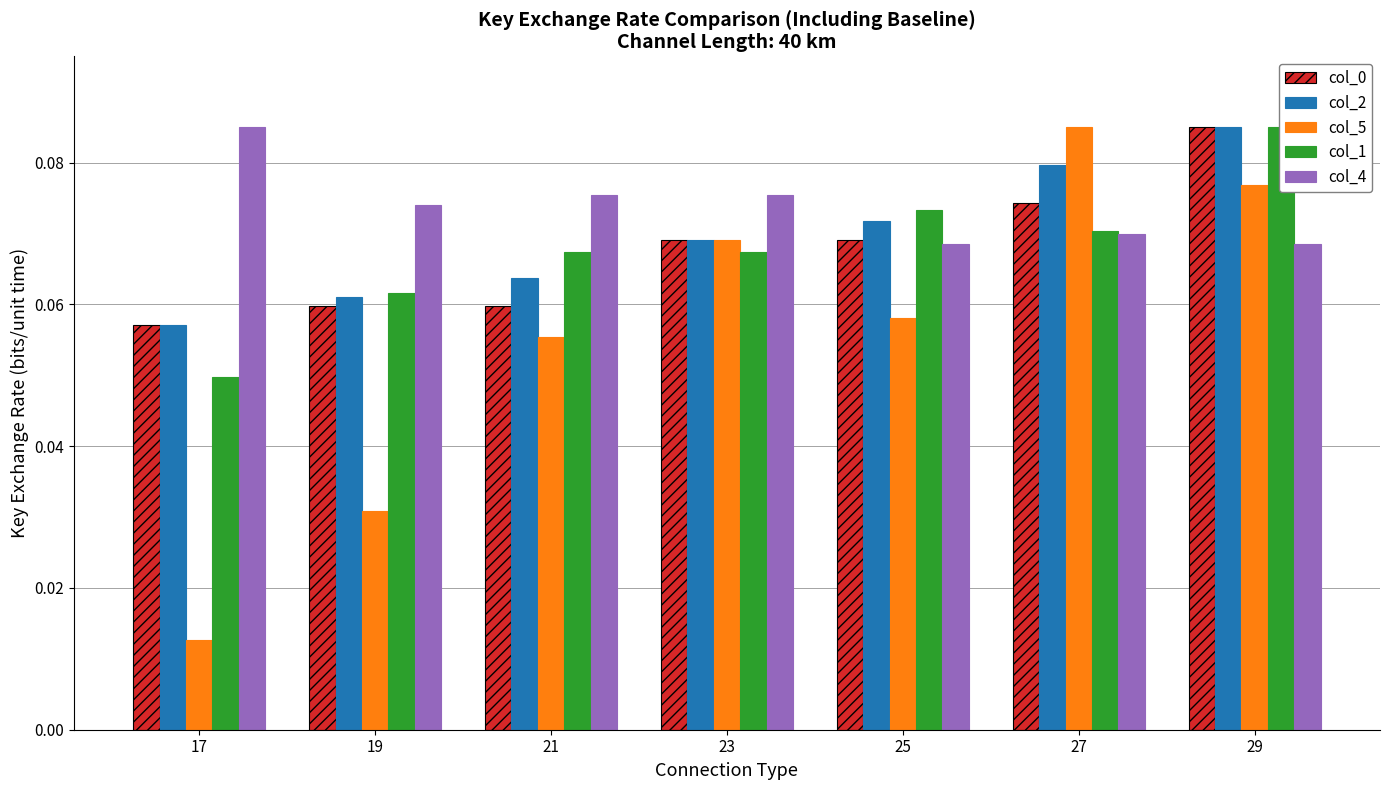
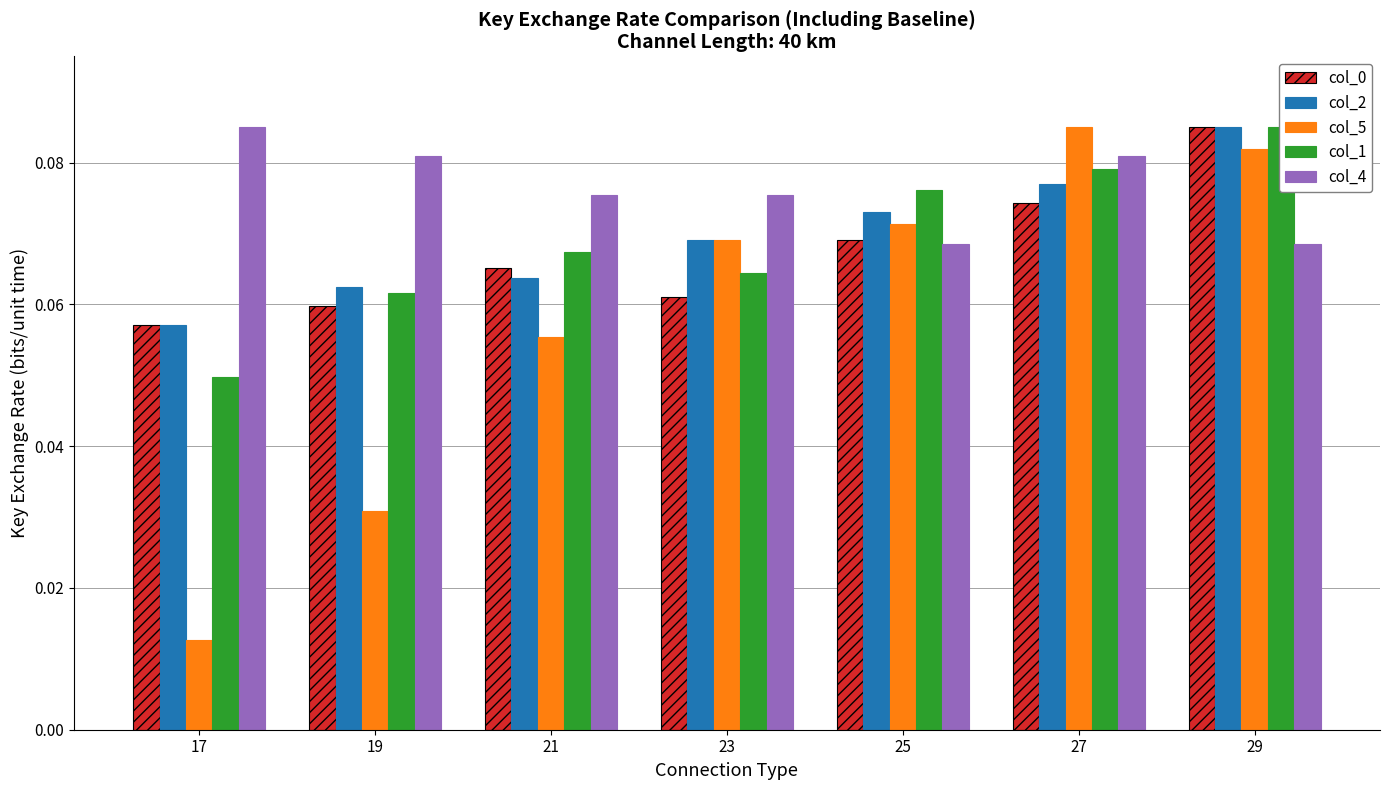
  {
    "col_0": {
      "17": 0.057,
      "19": 0.060,
-     "21": 0.060,
-     "23": 0.069,
+     "21": 0.065,
+     "23": 0.061,
      "25": 0.069,
      "27": 0.074,
      "29": 0.085
    },
    "col_2": {
      "17": 0.057,
-     "19": 0.061,
+     "19": 0.062,
      "21": 0.064,
      "23": 0.069,
-     "25": 0.072,
-     "27": 0.080,
+     "25": 0.073,
+     "27": 0.077,
      "29": 0.085
    },
    "col_5": {
      "17": 0.013,
      "19": 0.031,
      "21": 0.055,
      "23": 0.069,
-     "25": 0.058,
+     "25": 0.071,
      "27": 0.085,
-     "29": 0.077
+     "29": 0.082
    },
    "col_1": {
      "17": 0.050,
      "19": 0.062,
      "21": 0.067,
-     "23": 0.067,
-     "25": 0.073,
-     "27": 0.070
+     "23": 0.064,
+     "25": 0.076,
+     "27": 0.079
    },
    "col_4": {
      "17": 0.085,
-     "19": 0.074,
+     "19": 0.081,
      "21": 0.075,
      "23": 0.075,
      "25": 0.069,
-     "27": 0.070,
+     "27": 0.081,
      "29": 0.069
    }
  }
